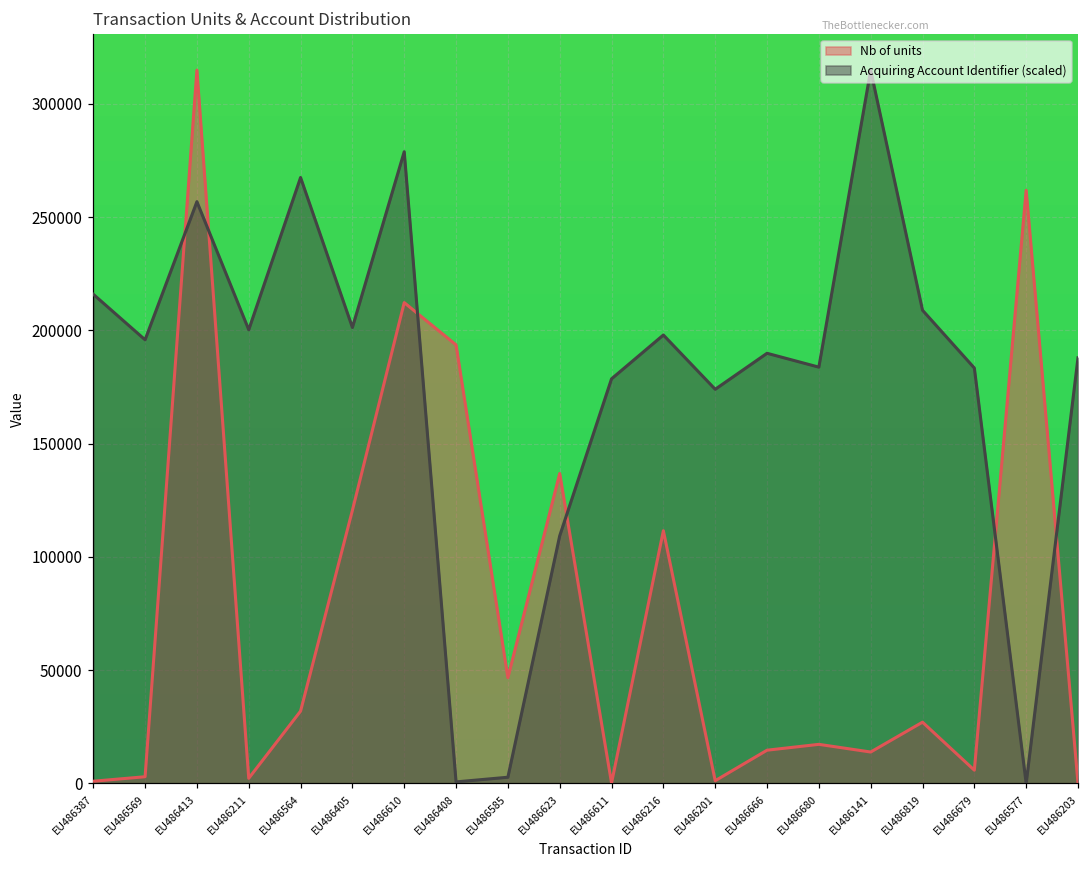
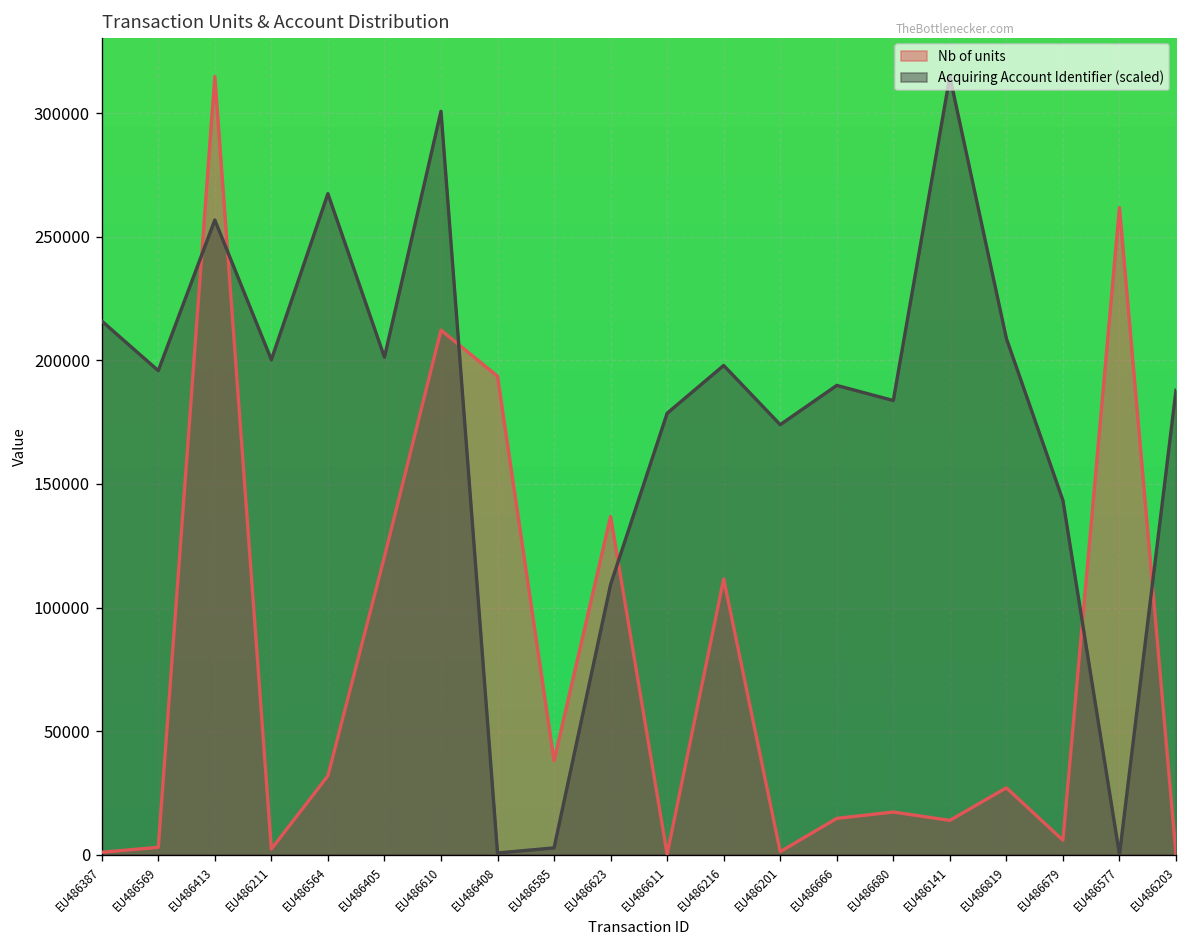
  {
    "Nb of units": {
      "EU486387": 1000,
      "EU486569": 3000,
      "EU486413": 315000,
      "EU486211": 2000,
      "EU486564": 32000,
      "EU486405": 121000,
      "EU486610": 212000,
      "EU486408": 194000,
-     "EU486585": 47000,
+     "EU486585": 38000,
      "EU486623": 137000,
      "EU486611": 0,
      "EU486216": 112000,
      "EU486201": 1000,
      "EU486666": 15000,
      "EU486680": 17000,
      "EU486141": 14000,
      "EU486819": 27000,
      "EU486679": 6000,
      "EU486577": 262000,
      "EU486203": 0
    },
    "Acquiring Account Identifier (scaled)": {
      "EU486387": 216000,
      "EU486569": 196000,
      "EU486413": 257000,
      "EU486211": 200000,
      "EU486564": 267000,
      "EU486405": 201000,
-     "EU486610": 279000,
+     "EU486610": 301000,
      "EU486408": 1000,
      "EU486585": 3000,
      "EU486623": 109000,
      "EU486611": 179000,
      "EU486216": 198000,
      "EU486201": 174000,
      "EU486666": 190000,
      "EU486680": 184000,
      "EU486819": 209000,
-     "EU486679": 183000,
+     "EU486679": 143000,
      "EU486577": 0,
      "EU486203": 188000
    }
  }
